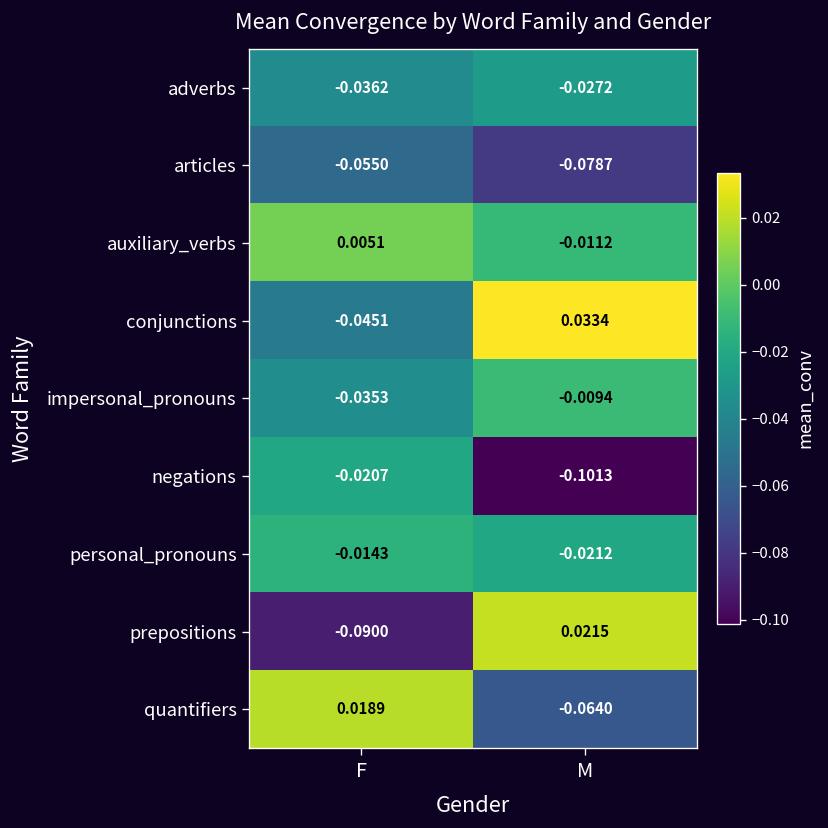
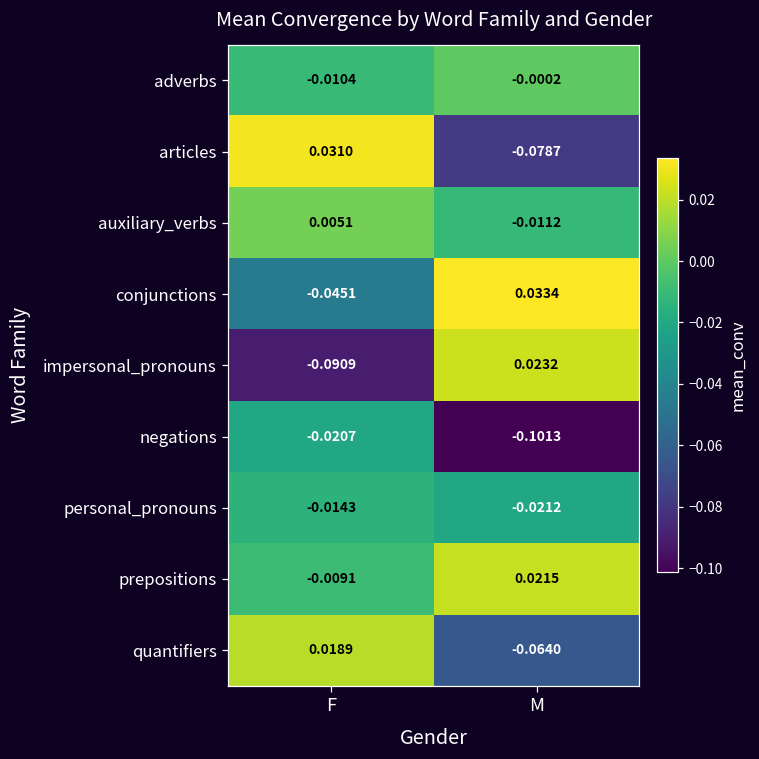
  {
    "adverbs": {
-     "F": -0.0362,
-     "M": -0.0272
+     "F": -0.0104,
+     "M": -0.0002
    },
    "articles": {
-     "F": -0.0550,
+     "F": 0.0310,
      "M": -0.0787
    },
    "auxiliary_verbs": {
      "F": 0.0051,
      "M": -0.0112
    },
    "conjunctions": {
      "F": -0.0451,
      "M": 0.0334
    },
    "impersonal_pronouns": {
-     "F": -0.0353,
-     "M": -0.0094
+     "F": -0.0909,
+     "M": 0.0232
    },
    "negations": {
      "F": -0.0207,
      "M": -0.1013
    },
    "personal_pronouns": {
      "F": -0.0143,
      "M": -0.0212
    },
    "prepositions": {
-     "F": -0.0900,
+     "F": -0.0091,
      "M": 0.0215
    },
    "quantifiers": {
      "F": 0.0189,
      "M": -0.0640
    }
  }
